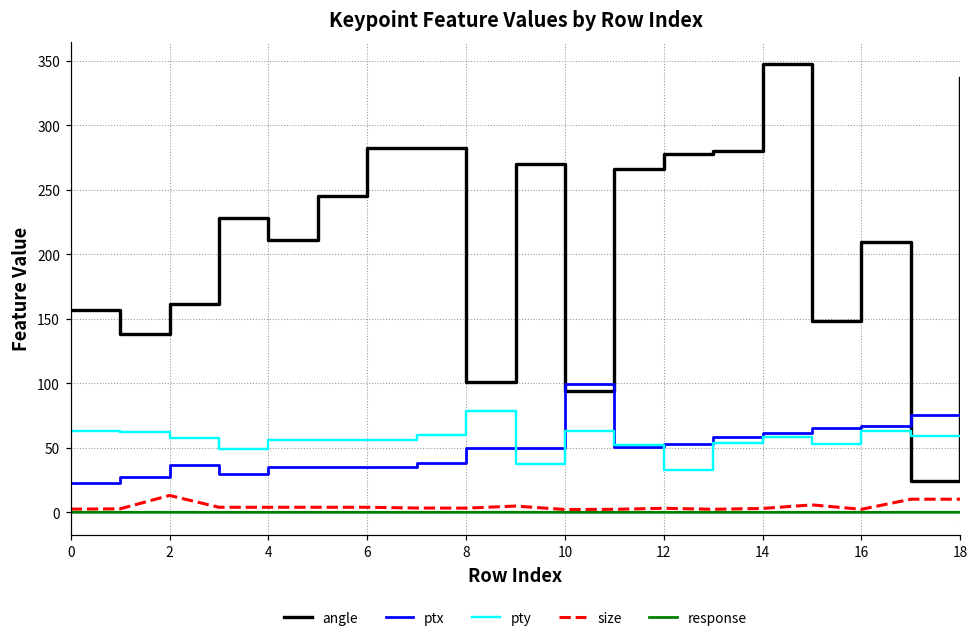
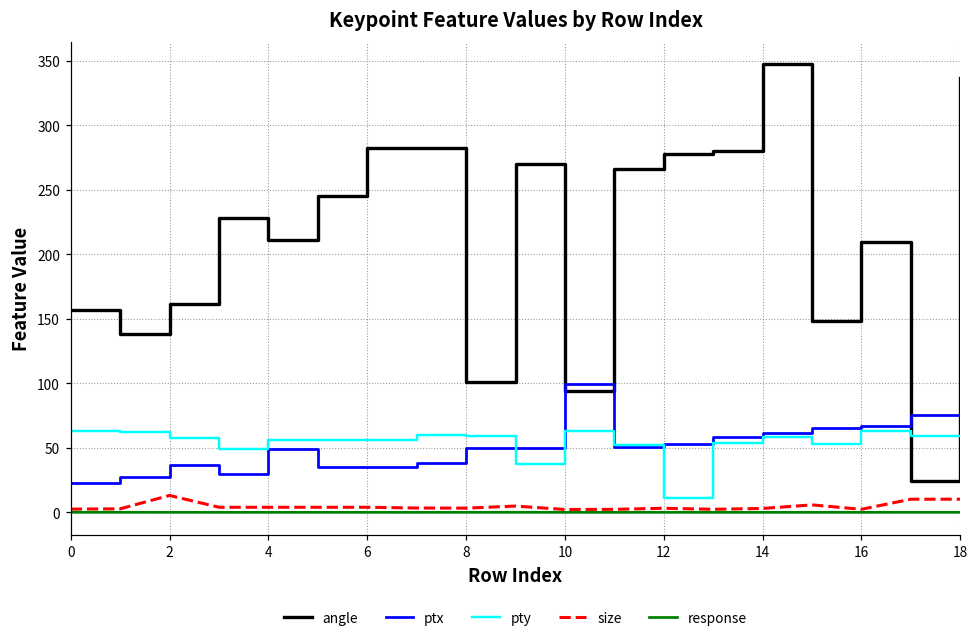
  {
    "angle": {
      "0": 157,
      "2": 162,
      "4": 211,
      "6": 283,
      "8": 101,
      "10": 94,
      "12": 278,
      "14": 347,
      "16": 209,
      "18": 337
    },
    "ptx": {
      "0": 23,
      "2": 37,
-     "4": 35,
+     "4": 49,
      "6": 35,
      "8": 50,
      "10": 99,
      "12": 53,
      "14": 62,
      "16": 67,
      "18": 76
    },
    "pty": {
      "0": 63,
      "2": 58,
      "4": 56,
      "6": 56,
-     "8": 78,
+     "8": 59,
      "10": 63,
-     "12": 33,
+     "12": 11,
      "14": 59,
      "16": 63,
      "18": 59
    },
    "size": {
      "0": 3,
      "2": 13,
      "4": 4,
      "6": 4,
      "8": 3,
      "10": 2,
      "12": 3,
      "14": 3,
      "16": 2,
      "18": 10
    },
    "response": {
      "0": 0,
      "2": 0,
      "4": 0,
      "6": 0,
      "8": 0,
      "10": 0,
      "12": 0,
      "14": 0,
      "16": 0,
      "18": 0
    }
  }
